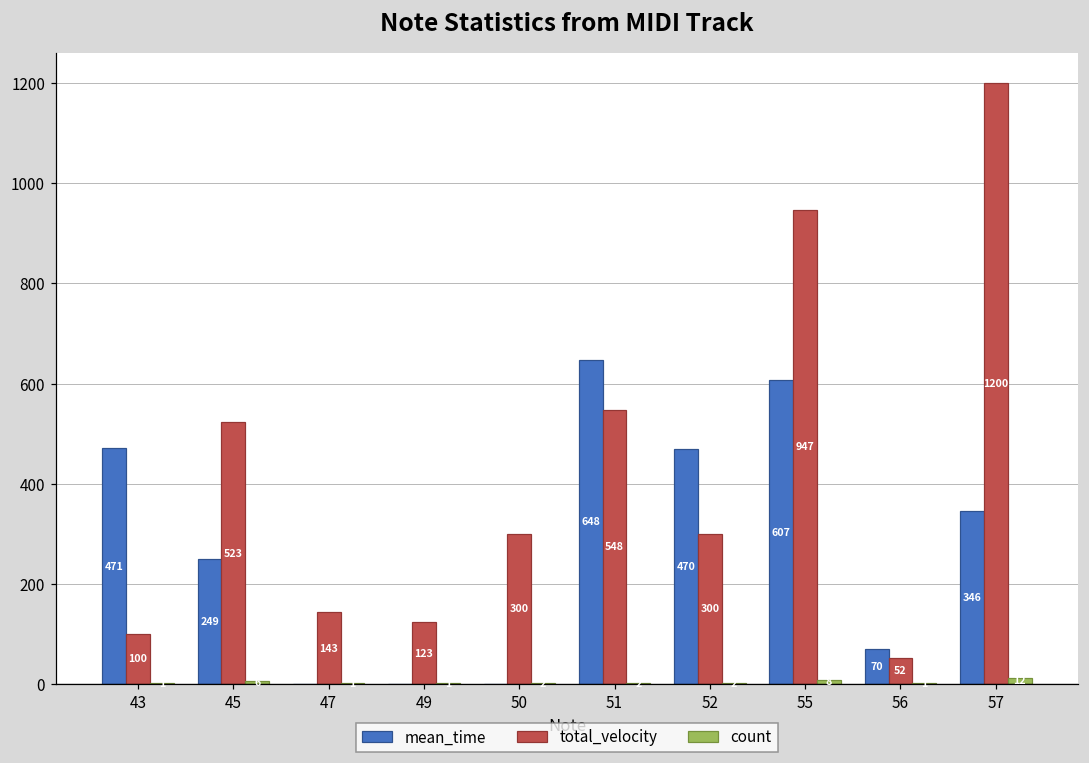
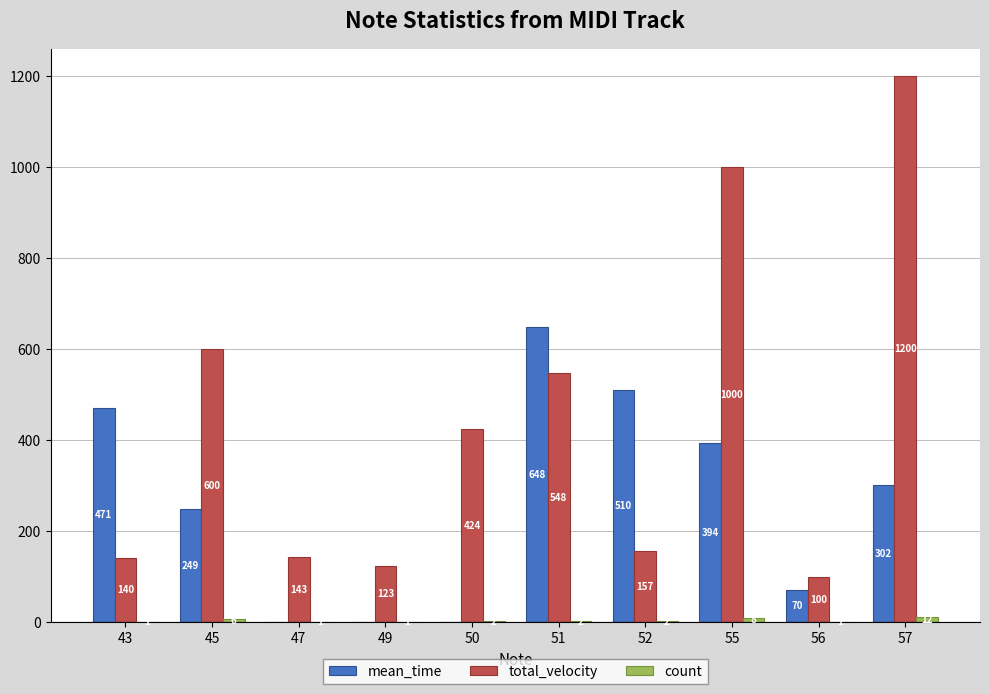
  {
    "mean_time": {
      "43": 471,
      "45": 249,
      "51": 648,
-     "52": 470,
-     "55": 607,
+     "52": 510,
+     "55": 394,
      "56": 70,
-     "57": 346
+     "57": 302
    },
    "total_velocity": {
-     "43": 100,
-     "45": 523,
+     "43": 140,
+     "45": 600,
      "47": 143,
      "49": 123,
-     "50": 300,
+     "50": 424,
      "51": 548,
-     "52": 300,
-     "55": 947,
-     "56": 52,
+     "52": 157,
+     "55": 1000,
+     "56": 100,
      "57": 1200
    },
    "count": {
      "57": 12
    }
  }
